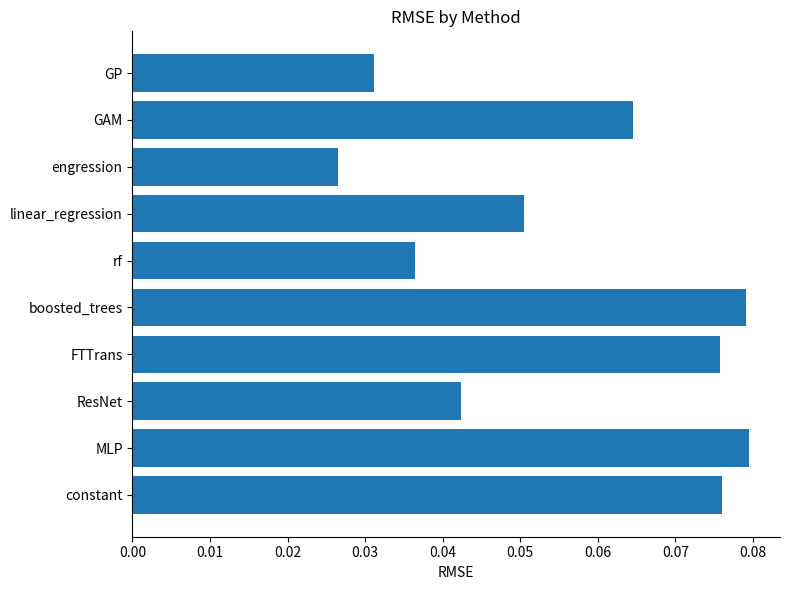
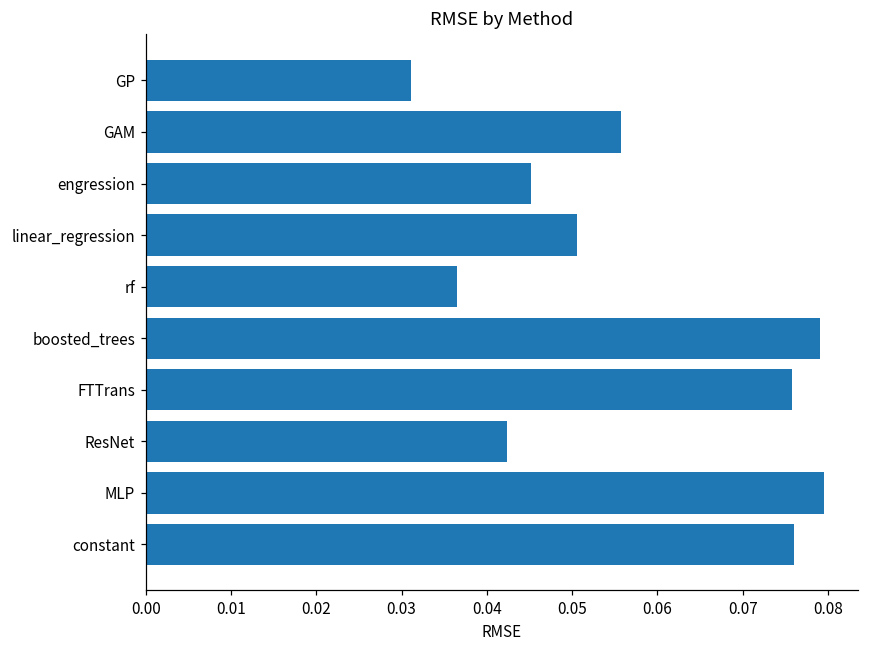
  {
    "GP": 0.031,
-   "GAM": 0.065,
-   "engression": 0.026,
+   "GAM": 0.056,
+   "engression": 0.045,
    "linear_regression": 0.051,
    "rf": 0.036,
    "boosted_trees": 0.079,
    "FTTrans": 0.076,
    "ResNet": 0.042,
    "MLP": 0.080,
    "constant": 0.076
  }
